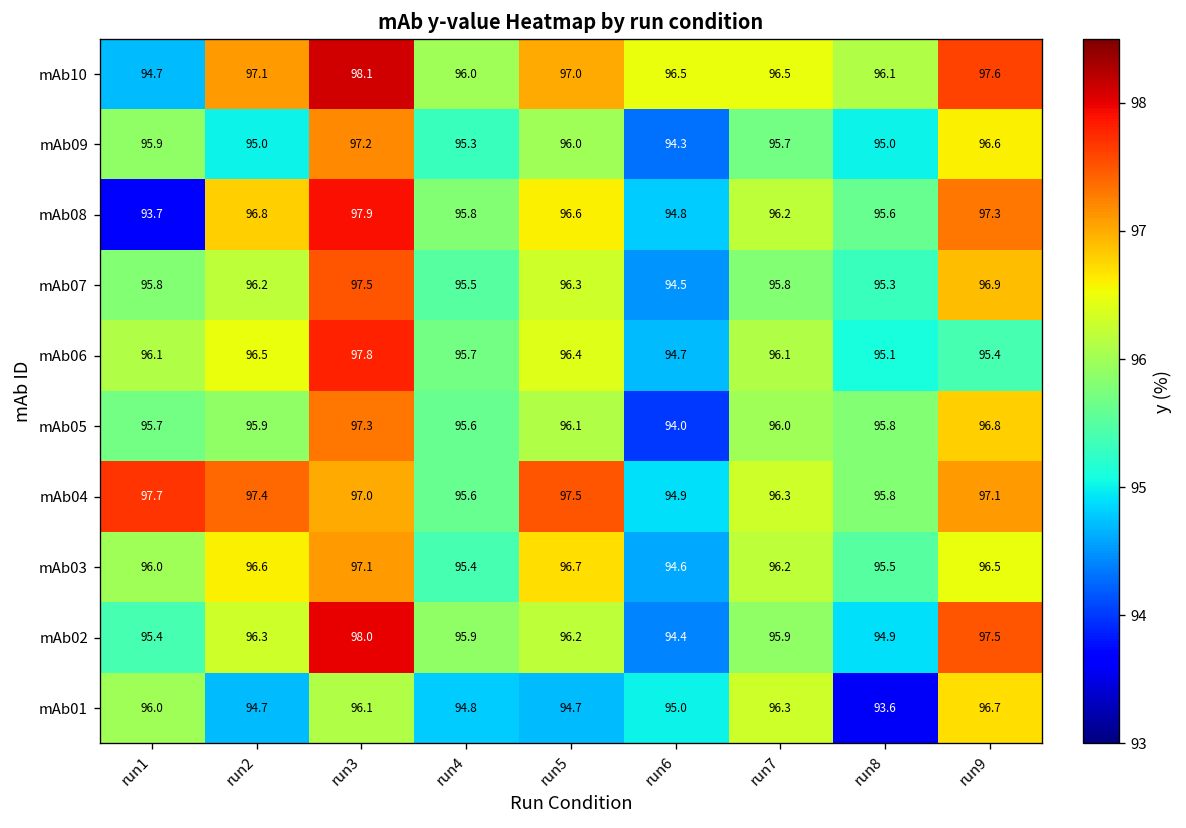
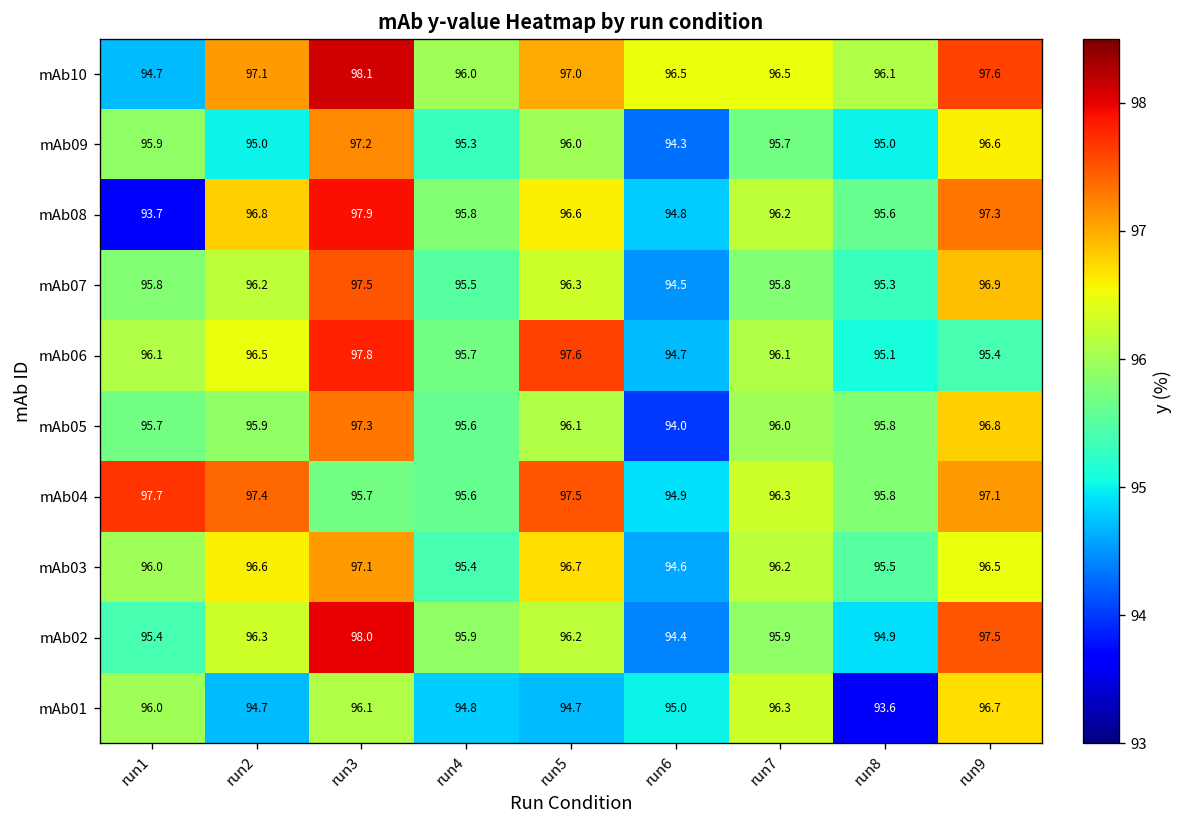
  {
    "mAb10": {
      "run1": 94.7,
      "run2": 97.1,
      "run3": 98.1,
      "run4": 96.0,
      "run5": 97.0,
      "run6": 96.5,
      "run7": 96.5,
      "run8": 96.1,
      "run9": 97.6
    },
    "mAb09": {
      "run1": 95.9,
      "run2": 95.0,
      "run3": 97.2,
      "run4": 95.3,
      "run5": 96.0,
      "run6": 94.3,
      "run7": 95.7,
      "run8": 95.0,
      "run9": 96.6
    },
    "mAb08": {
      "run1": 93.7,
      "run2": 96.8,
      "run3": 97.9,
      "run4": 95.8,
      "run5": 96.6,
      "run6": 94.8,
      "run7": 96.2,
      "run8": 95.6,
      "run9": 97.3
    },
    "mAb07": {
      "run1": 95.8,
      "run2": 96.2,
      "run3": 97.5,
      "run4": 95.5,
      "run5": 96.3,
      "run6": 94.5,
      "run7": 95.8,
      "run8": 95.3,
      "run9": 96.9
    },
    "mAb06": {
      "run1": 96.1,
      "run2": 96.5,
      "run3": 97.8,
      "run4": 95.7,
-     "run5": 96.4,
+     "run5": 97.6,
      "run6": 94.7,
      "run7": 96.1,
      "run8": 95.1,
      "run9": 95.4
    },
    "mAb05": {
      "run1": 95.7,
      "run2": 95.9,
      "run3": 97.3,
      "run4": 95.6,
      "run5": 96.1,
      "run6": 94.0,
      "run7": 96.0,
      "run8": 95.8,
      "run9": 96.8
    },
    "mAb04": {
      "run1": 97.7,
      "run2": 97.4,
-     "run3": 97.0,
+     "run3": 95.7,
      "run4": 95.6,
      "run5": 97.5,
      "run6": 94.9,
      "run7": 96.3,
      "run8": 95.8,
      "run9": 97.1
    },
    "mAb03": {
      "run1": 96.0,
      "run2": 96.6,
      "run3": 97.1,
      "run4": 95.4,
      "run5": 96.7,
      "run6": 94.6,
      "run7": 96.2,
      "run8": 95.5,
      "run9": 96.5
    },
    "mAb02": {
      "run1": 95.4,
      "run2": 96.3,
      "run3": 98.0,
      "run4": 95.9,
      "run5": 96.2,
      "run6": 94.4,
      "run7": 95.9,
      "run8": 94.9,
      "run9": 97.5
    },
    "mAb01": {
      "run1": 96.0,
      "run2": 94.7,
      "run3": 96.1,
      "run4": 94.8,
      "run5": 94.7,
      "run6": 95.0,
      "run7": 96.3,
      "run8": 93.6,
      "run9": 96.7
    }
  }
